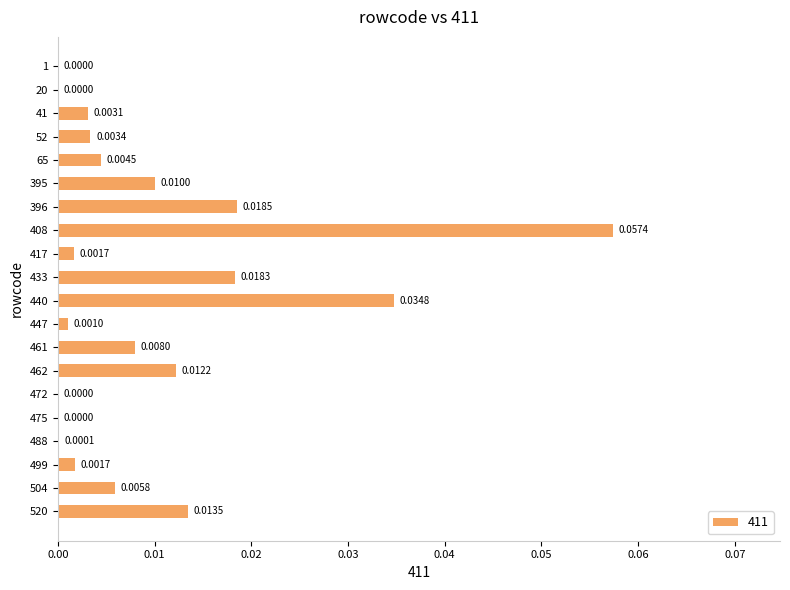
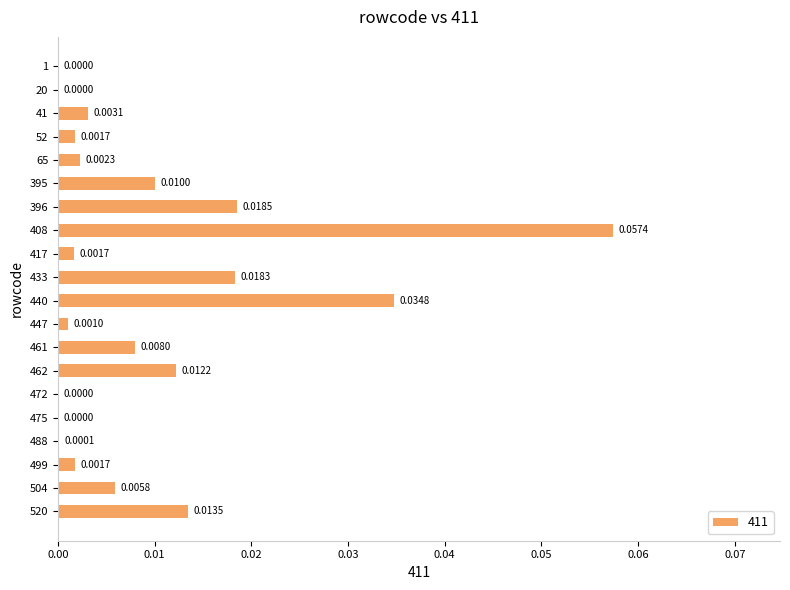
  {
    "1": 0.0000,
    "20": 0.0000,
    "41": 0.0031,
-   "52": 0.0034,
-   "65": 0.0045,
+   "52": 0.0017,
+   "65": 0.0023,
    "395": 0.0100,
    "396": 0.0185,
    "408": 0.0574,
    "417": 0.0017,
    "433": 0.0183,
    "440": 0.0348,
    "447": 0.0010,
    "461": 0.0080,
    "462": 0.0122,
    "472": 0.0000,
    "475": 0.0000,
    "488": 0.0001,
    "499": 0.0017,
    "504": 0.0058,
    "520": 0.0135
  }
